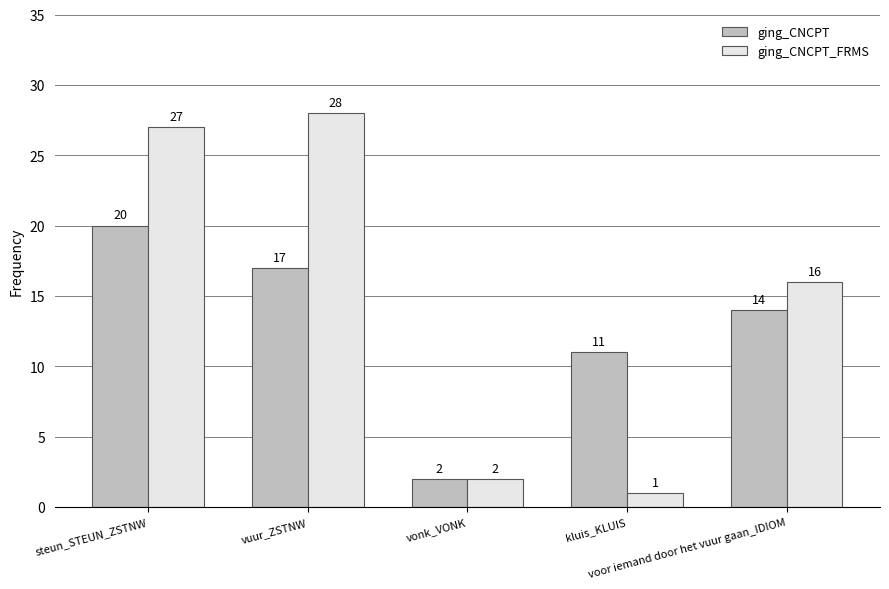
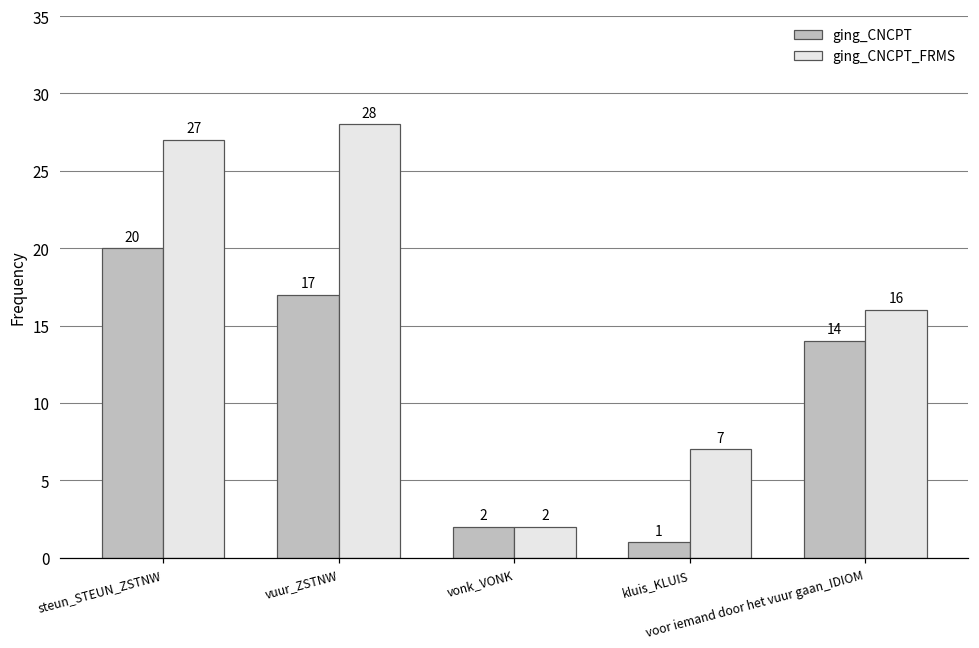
  {
    "ging_CNCPT": {
      "steun_STEUN_ZSTNW": 20,
      "vuur_ZSTNW": 17,
      "vonk_VONK": 2,
-     "kluis_KLUIS": 11,
+     "kluis_KLUIS": 1,
      "voor iemand door het vuur gaan_IDIOM": 14
    },
    "ging_CNCPT_FRMS": {
      "steun_STEUN_ZSTNW": 27,
      "vuur_ZSTNW": 28,
      "vonk_VONK": 2,
-     "kluis_KLUIS": 1,
+     "kluis_KLUIS": 7,
      "voor iemand door het vuur gaan_IDIOM": 16
    }
  }
